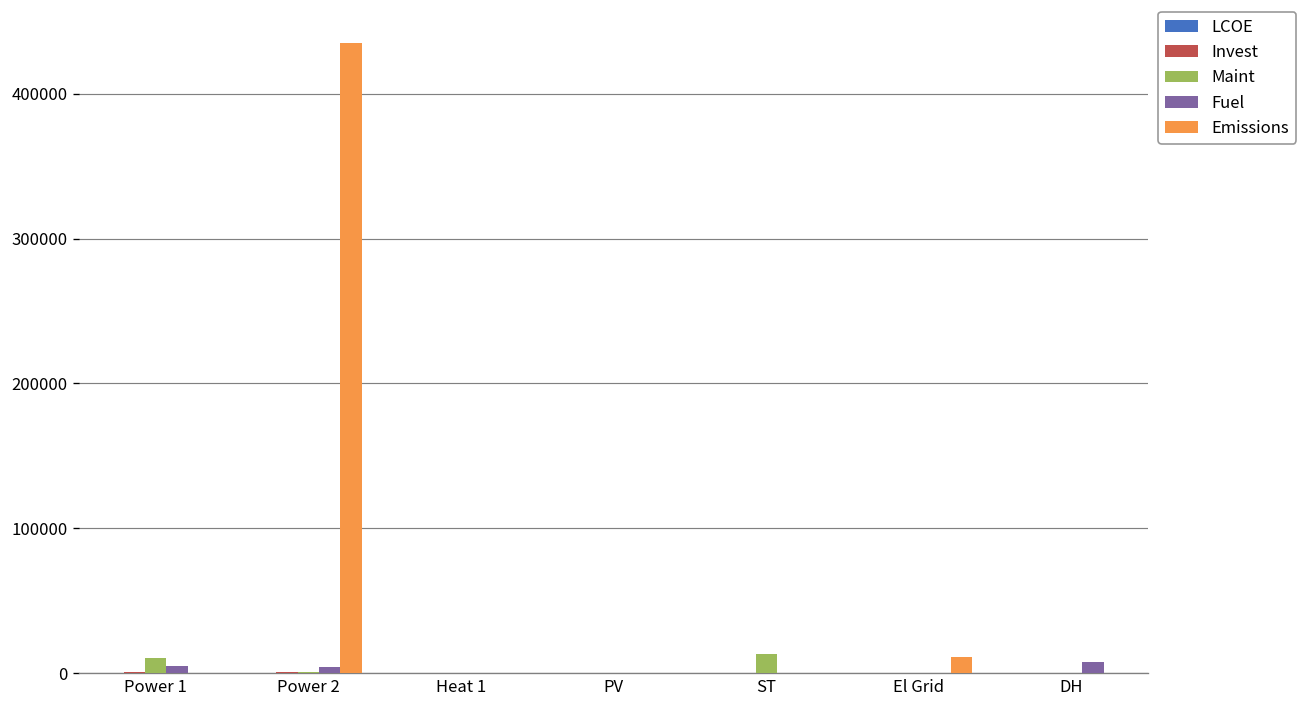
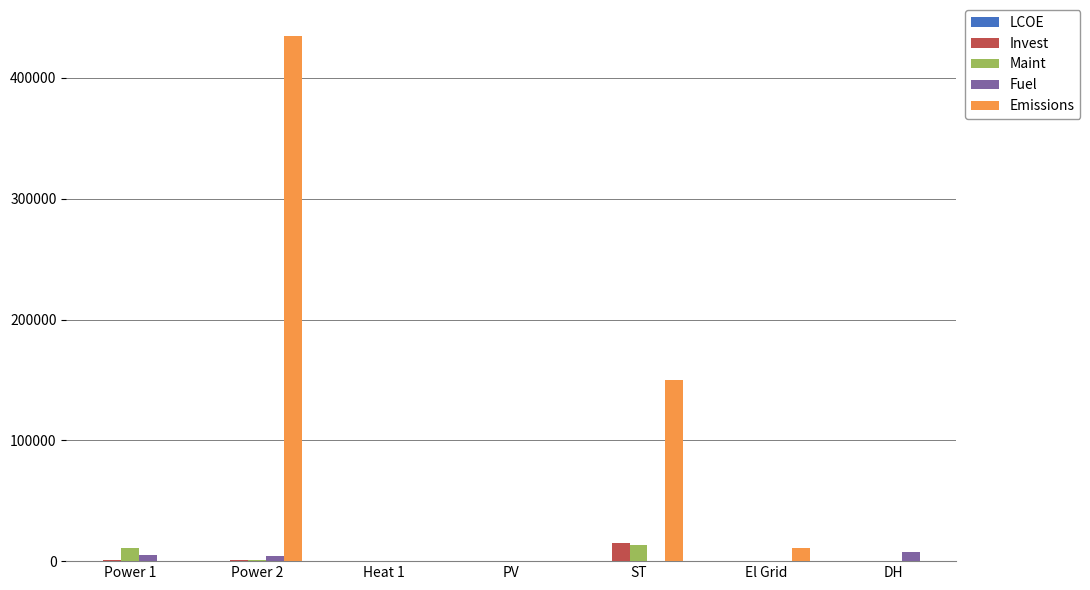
  {
    "LCOE": {
      "Heat 1": 0
    },
    "Invest": {
      "Heat 1": 0,
-     "ST": 0,
+     "ST": 15000,
      "El Grid": 0,
      "DH": 0
    },
    "Maint": {
      "Power 1": 11000,
      "Heat 1": 0,
      "ST": 14000,
      "El Grid": 0,
      "DH": 0
    },
    "Fuel": {
      "Power 1": 5000,
      "Power 2": 5000,
      "Heat 1": 0,
      "PV": 0,
      "ST": 0,
      "El Grid": 0,
      "DH": 8000
    },
    "Emissions": {
      "Power 1": 0,
      "Power 2": 435000,
      "Heat 1": 0,
      "PV": 0,
-     "ST": 0,
+     "ST": 150000,
      "El Grid": 11000,
      "DH": 0
    }
  }
